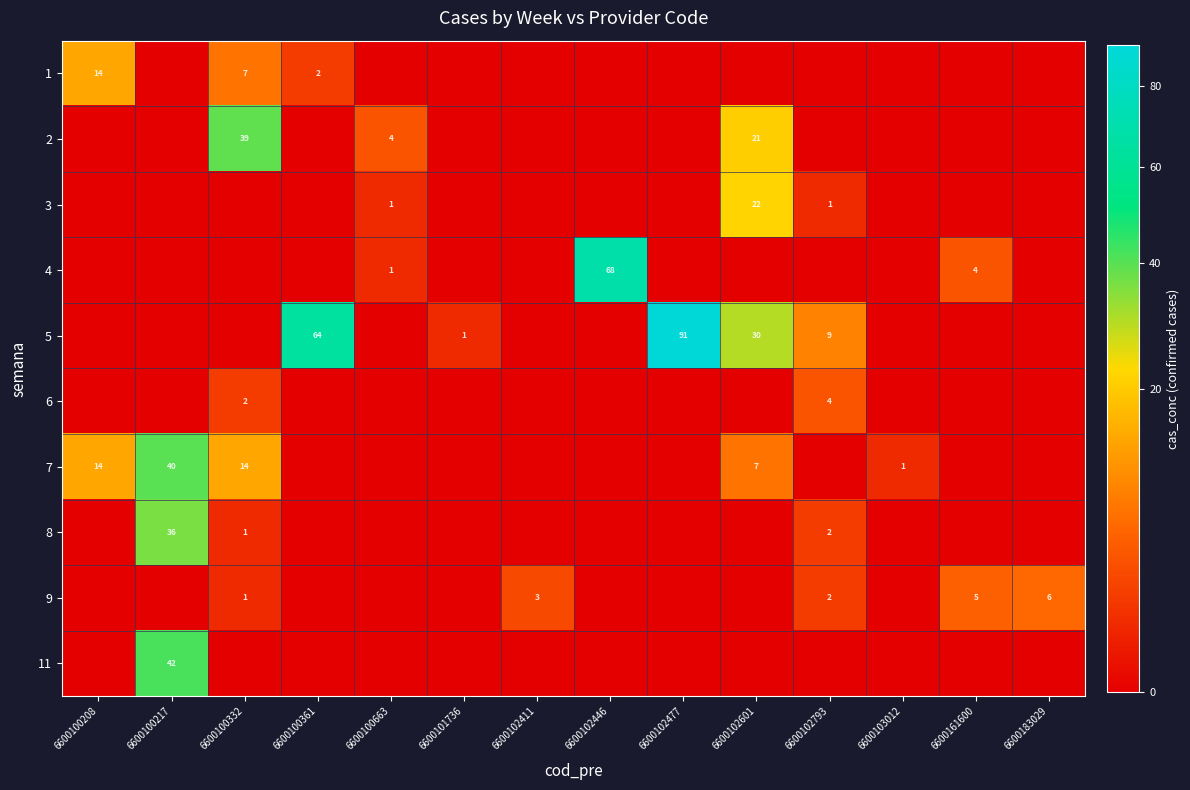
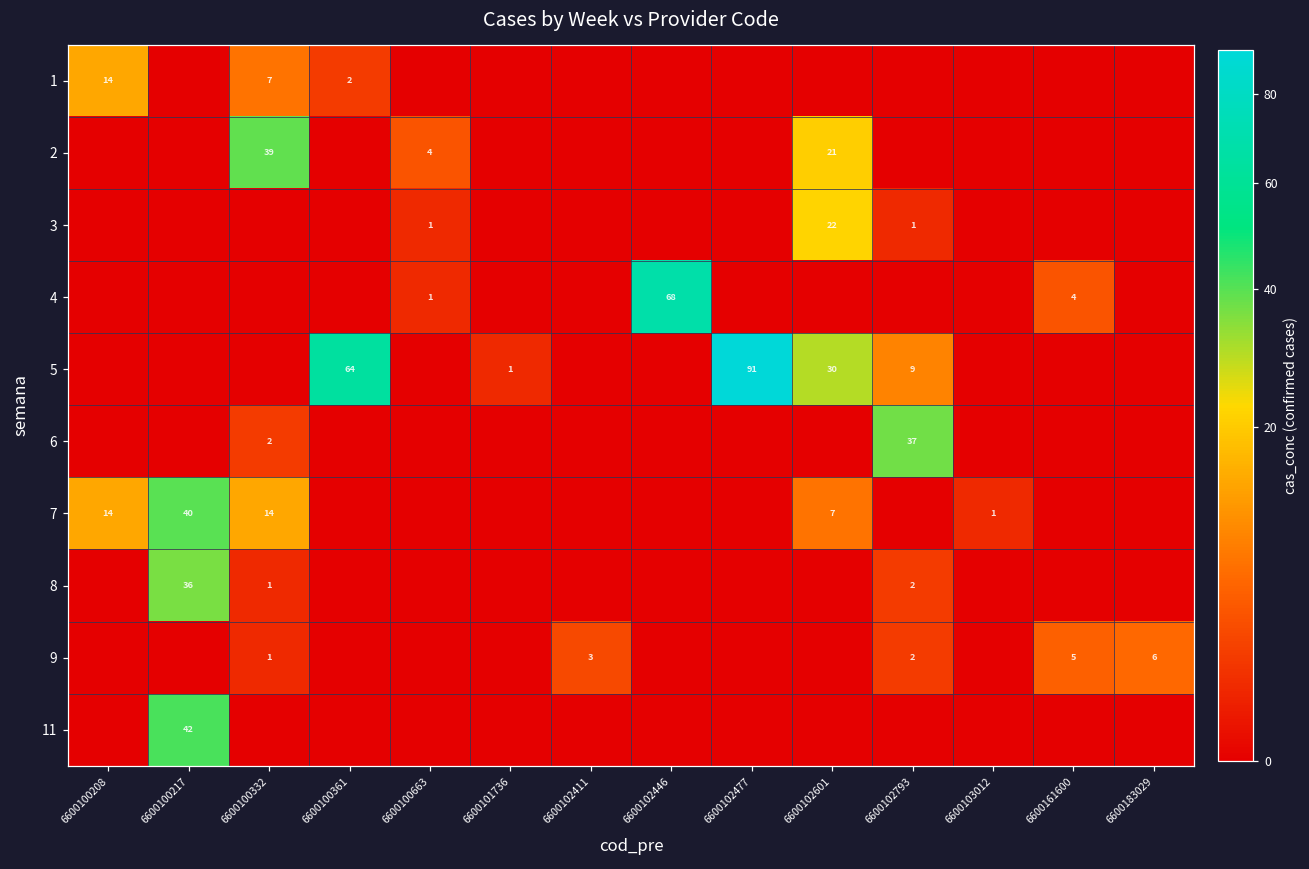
  {
    "1": {
      "6600100208": 14,
      "6600100332": 7,
      "6600100361": 2
    },
    "2": {
      "6600100332": 39,
      "6600100663": 4,
      "6600102601": 21
    },
    "3": {
      "6600100663": 1,
      "6600102601": 22,
      "6600102793": 1
    },
    "4": {
      "6600100663": 1,
      "6600102446": 68,
      "6600161600": 4
    },
    "5": {
      "6600100361": 64,
      "6600101736": 1,
      "6600102477": 91,
      "6600102601": 30,
      "6600102793": 9
    },
    "6": {
      "6600100332": 2,
-     "6600102793": 4
+     "6600102793": 37
    },
    "7": {
      "6600100208": 14,
      "6600100217": 40,
      "6600100332": 14,
      "6600102601": 7,
      "6600103012": 1
    },
    "8": {
      "6600100217": 36,
      "6600100332": 1,
      "6600102793": 2
    },
    "9": {
      "6600100332": 1,
      "6600102411": 3,
      "6600102793": 2,
      "6600161600": 5,
      "6600183029": 6
    },
    "11": {
      "6600100217": 42
    }
  }
